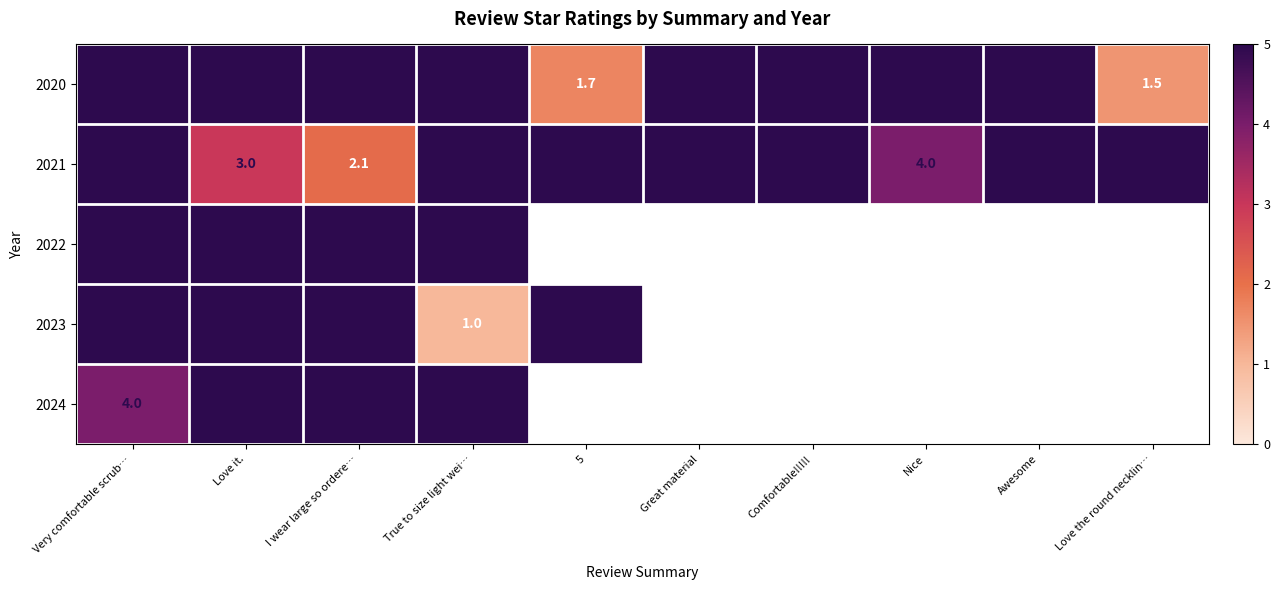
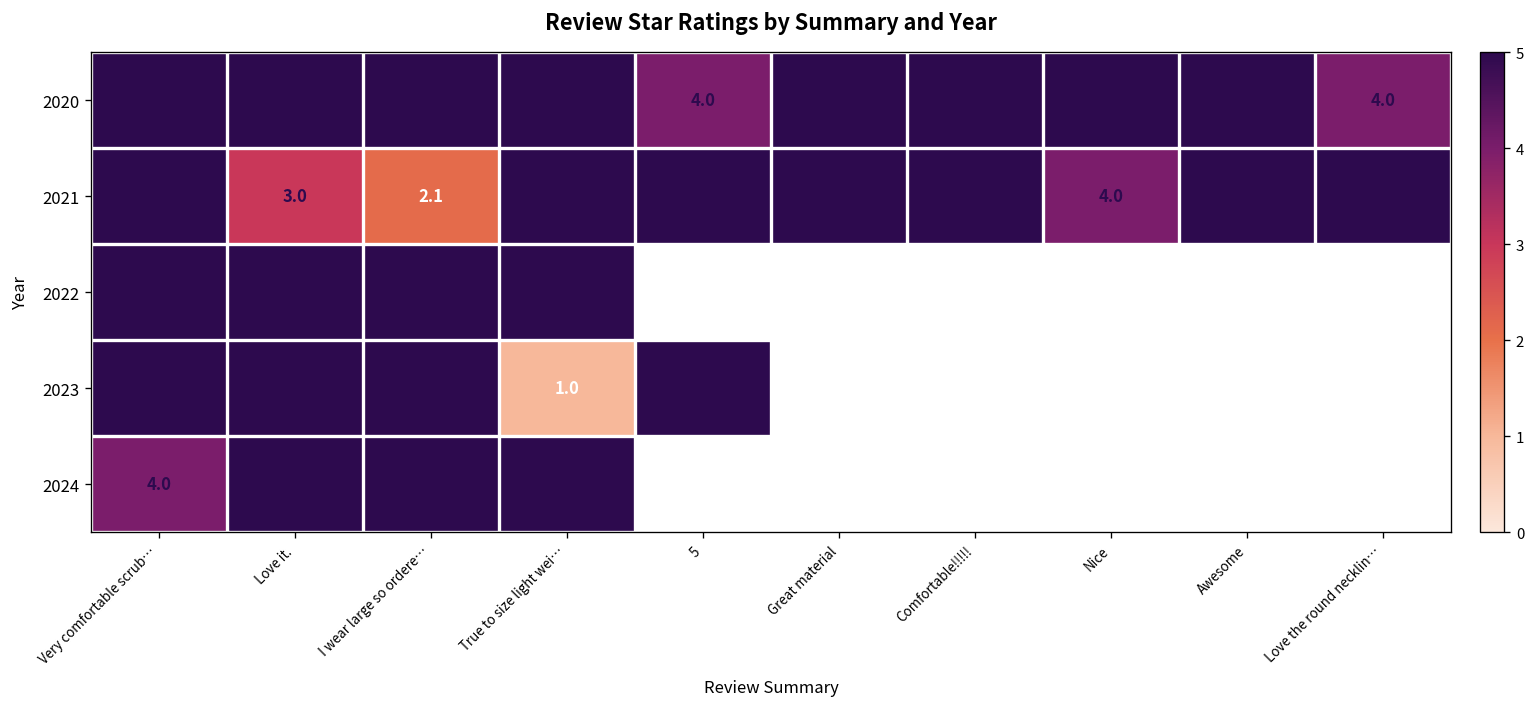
  {
    "2020": {
-     "5": 1.7,
-     "Love the round necklin…": 1.5
+     "5": 4.0,
+     "Love the round necklin…": 4.0
    },
    "2021": {
      "Love it.": 3.0,
      "I wear large so ordere…": 2.1,
      "Nice": 4.0
    },
    "2023": {
      "True to size light wei…": 1.0
    },
    "2024": {
      "Very comfortable scrub…": 4.0
    }
  }
